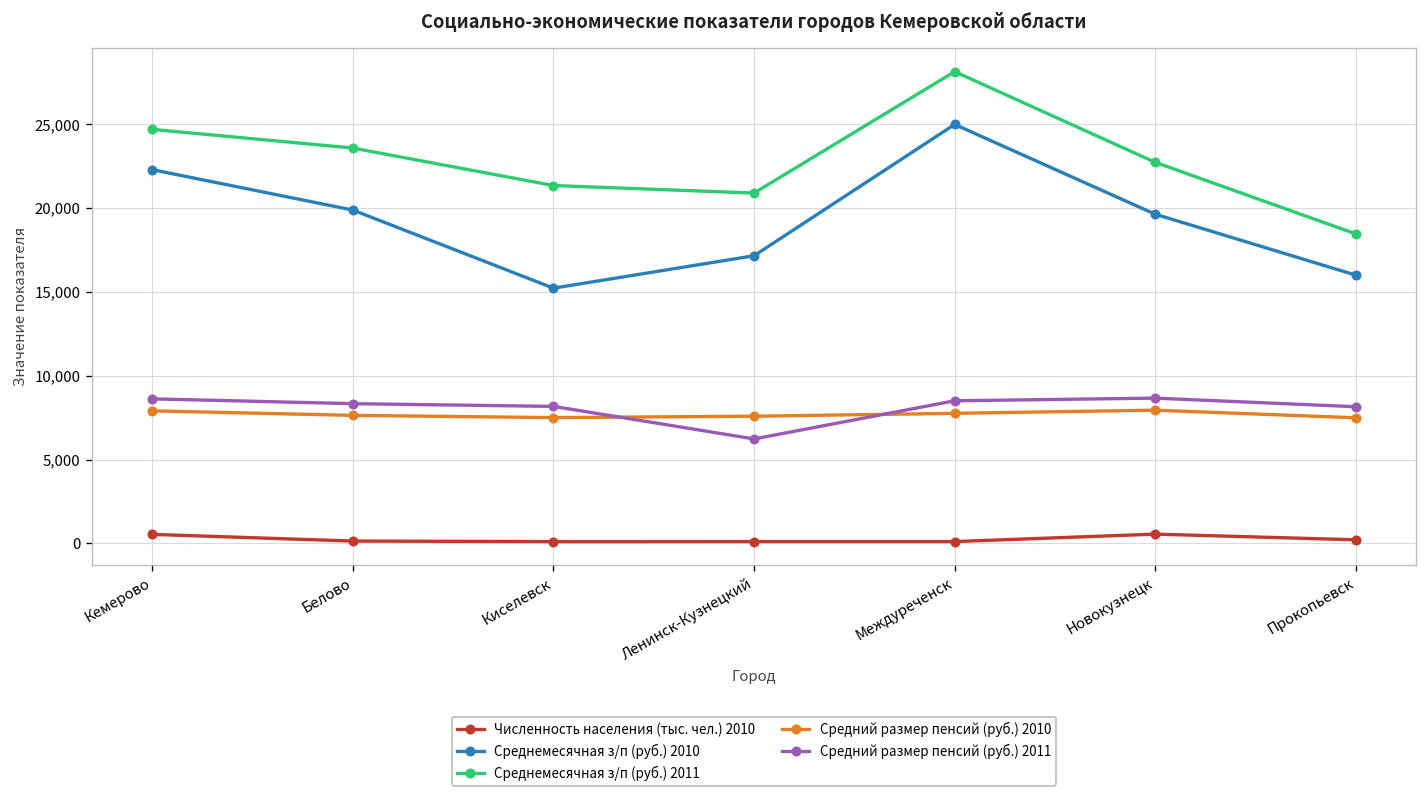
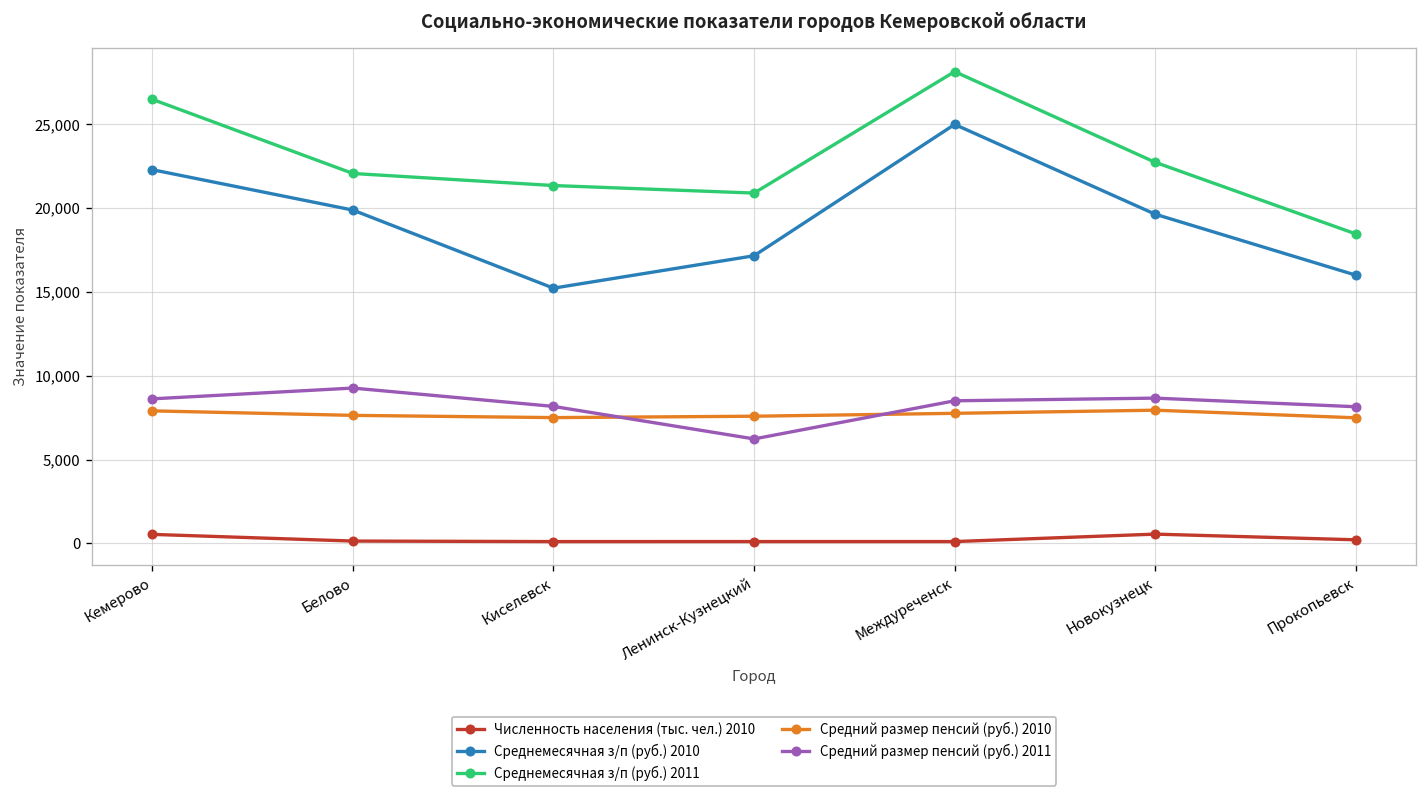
  {
    "Численность населения (тыс. чел.) 2010": {
      "Кемерово": "500",
      "Белово": "100",
      "Киселевск": "100",
      "Ленинск-Кузнецкий": "100",
      "Междуреченск": "100",
      "Новокузнецк": "500",
      "Прокопьевск": "200"
    },
    "Среднемесячная з/п (руб.) 2010": {
      "Кемерово": "22,300",
      "Белово": "19,900",
      "Киселевск": "15,200",
      "Ленинск-Кузнецкий": "17,200",
      "Междуреченск": "25,000",
      "Новокузнецк": "19,600",
      "Прокопьевск": "16,000"
    },
    "Среднемесячная з/п (руб.) 2011": {
-     "Кемерово": "24,700",
-     "Белово": "23,600",
+     "Кемерово": "26,500",
+     "Белово": "22,100",
      "Киселевск": "21,400",
      "Ленинск-Кузнецкий": "20,900",
      "Междуреченск": "28,100",
      "Новокузнецк": "22,700",
      "Прокопьевск": "18,500"
    },
    "Средний размер пенсий (руб.) 2010": {
      "Кемерово": "7,900",
      "Белово": "7,600",
      "Киселевск": "7,500",
      "Ленинск-Кузнецкий": "7,600",
      "Междуреченск": "7,800",
      "Новокузнецк": "7,900",
      "Прокопьевск": "7,500"
    },
    "Средний размер пенсий (руб.) 2011": {
      "Кемерово": "8,600",
-     "Белово": "8,300",
+     "Белово": "9,300",
      "Киселевск": "8,200",
      "Ленинск-Кузнецкий": "6,200",
      "Междуреченск": "8,500",
      "Новокузнецк": "8,700",
      "Прокопьевск": "8,200"
    }
  }
